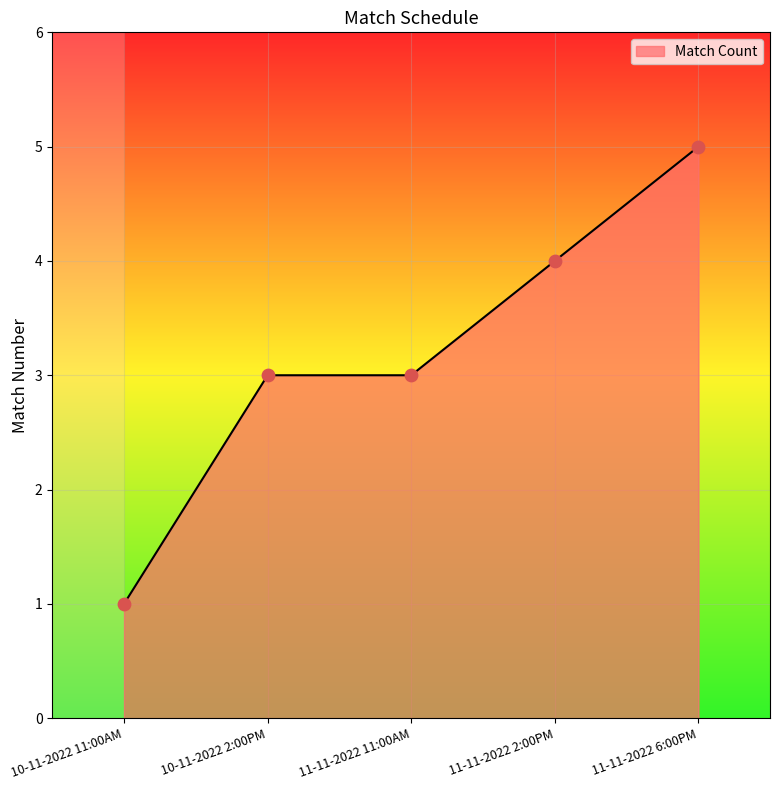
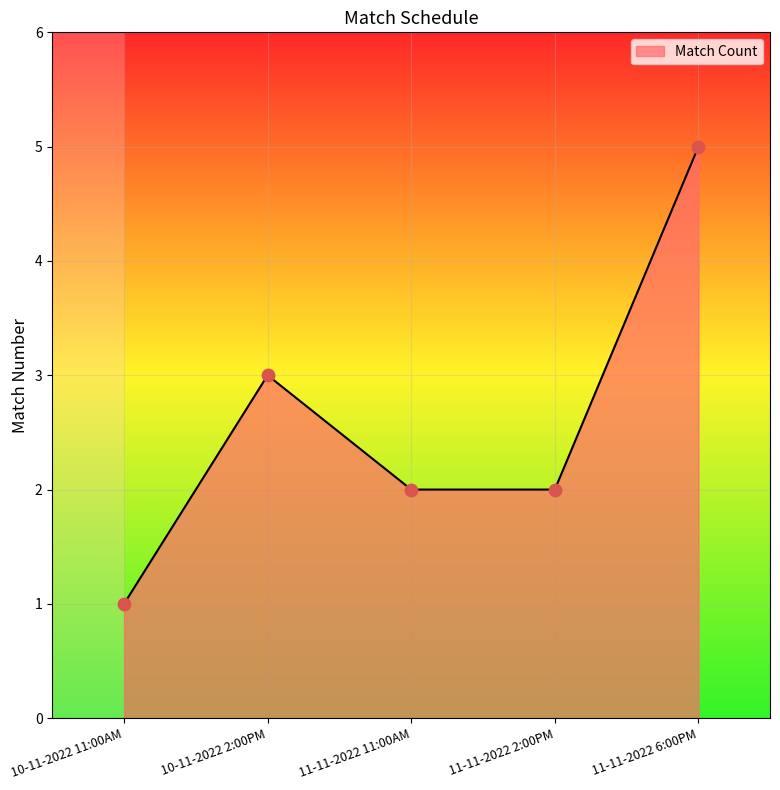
  {
    "10-11-2022 11:00AM": 1,
    "10-11-2022 2:00PM": 3,
-   "11-11-2022 11:00AM": 3,
-   "11-11-2022 2:00PM": 4,
+   "11-11-2022 11:00AM": 2,
+   "11-11-2022 2:00PM": 2,
    "11-11-2022 6:00PM": 5
  }
